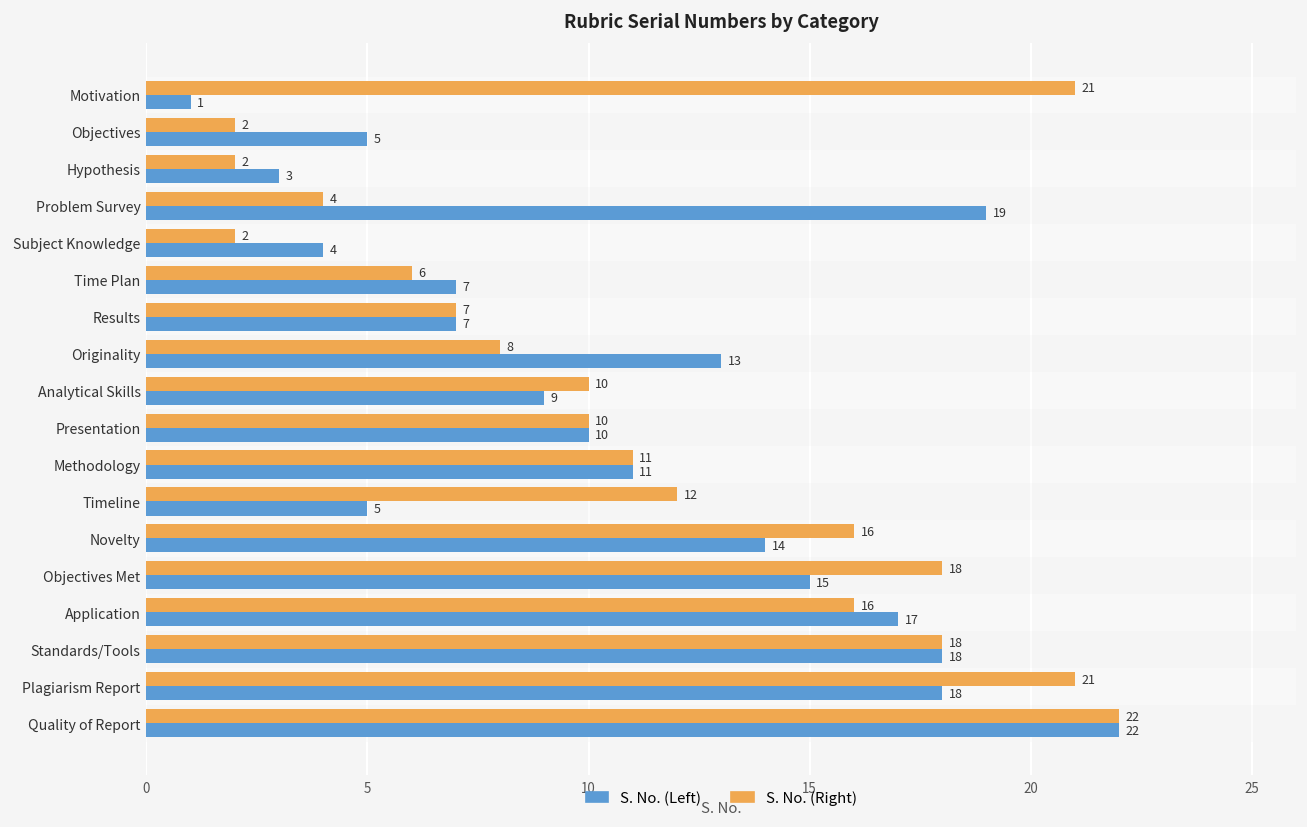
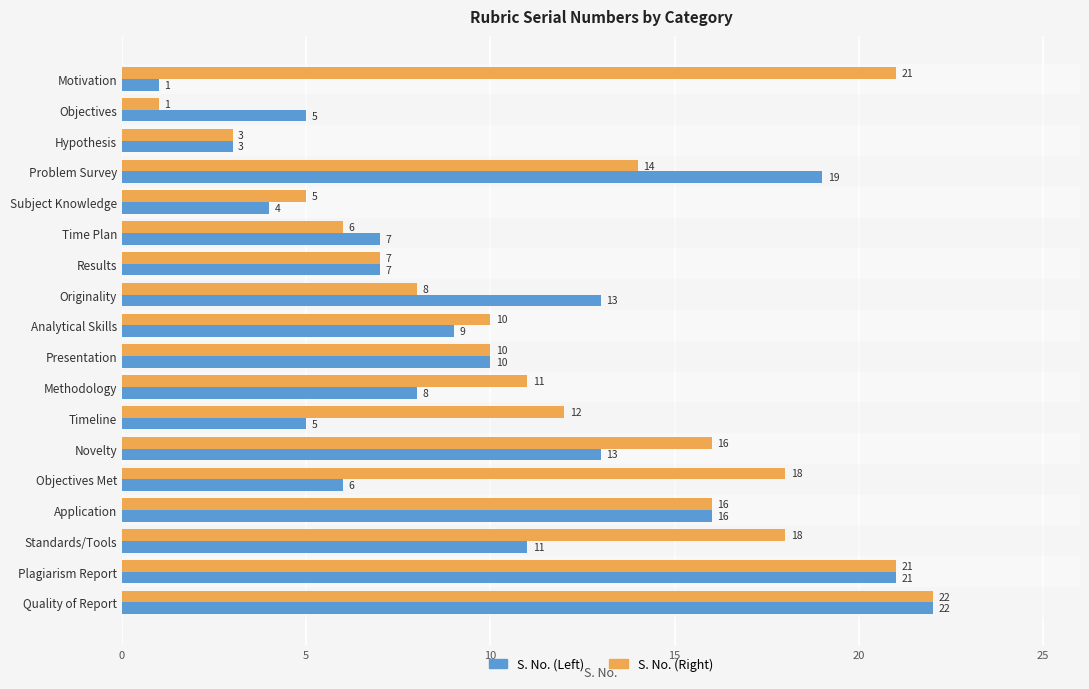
  {
    "S. No. (Left)": {
      "Motivation": 1,
      "Objectives": 5,
      "Hypothesis": 3,
      "Problem Survey": 19,
      "Subject Knowledge": 4,
      "Time Plan": 7,
      "Results": 7,
      "Originality": 13,
      "Analytical Skills": 9,
      "Presentation": 10,
-     "Methodology": 11,
+     "Methodology": 8,
      "Timeline": 5,
-     "Novelty": 14,
-     "Objectives Met": 15,
-     "Application": 17,
-     "Standards/Tools": 18,
-     "Plagiarism Report": 18,
+     "Novelty": 13,
+     "Objectives Met": 6,
+     "Application": 16,
+     "Standards/Tools": 11,
+     "Plagiarism Report": 21,
      "Quality of Report": 22
    },
    "S. No. (Right)": {
      "Motivation": 21,
-     "Objectives": 2,
-     "Hypothesis": 2,
-     "Problem Survey": 4,
-     "Subject Knowledge": 2,
+     "Objectives": 1,
+     "Hypothesis": 3,
+     "Problem Survey": 14,
+     "Subject Knowledge": 5,
      "Time Plan": 6,
      "Results": 7,
      "Originality": 8,
      "Analytical Skills": 10,
      "Presentation": 10,
      "Methodology": 11,
      "Timeline": 12,
      "Novelty": 16,
      "Objectives Met": 18,
      "Application": 16,
      "Standards/Tools": 18,
      "Plagiarism Report": 21,
      "Quality of Report": 22
    }
  }
